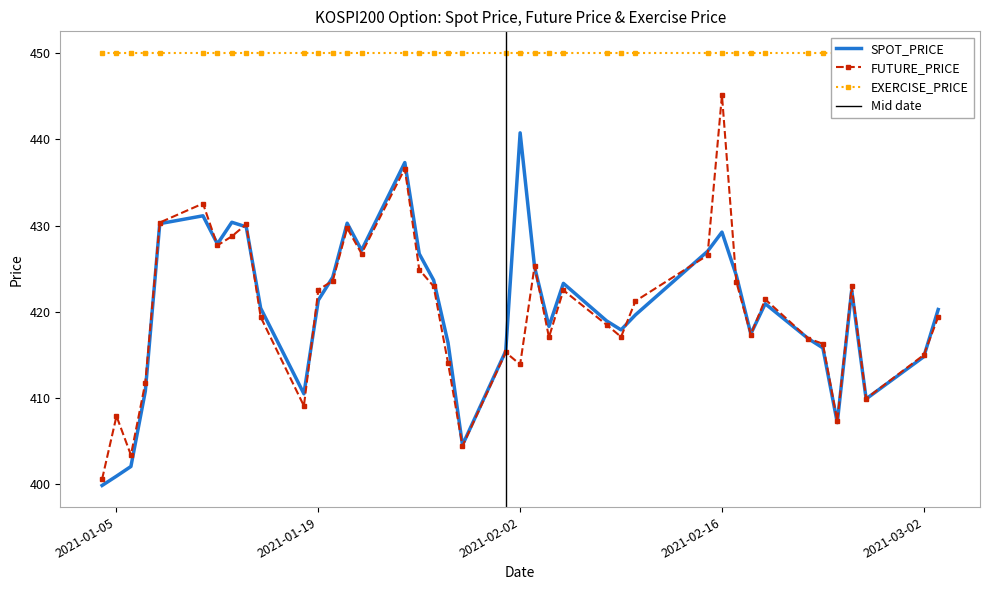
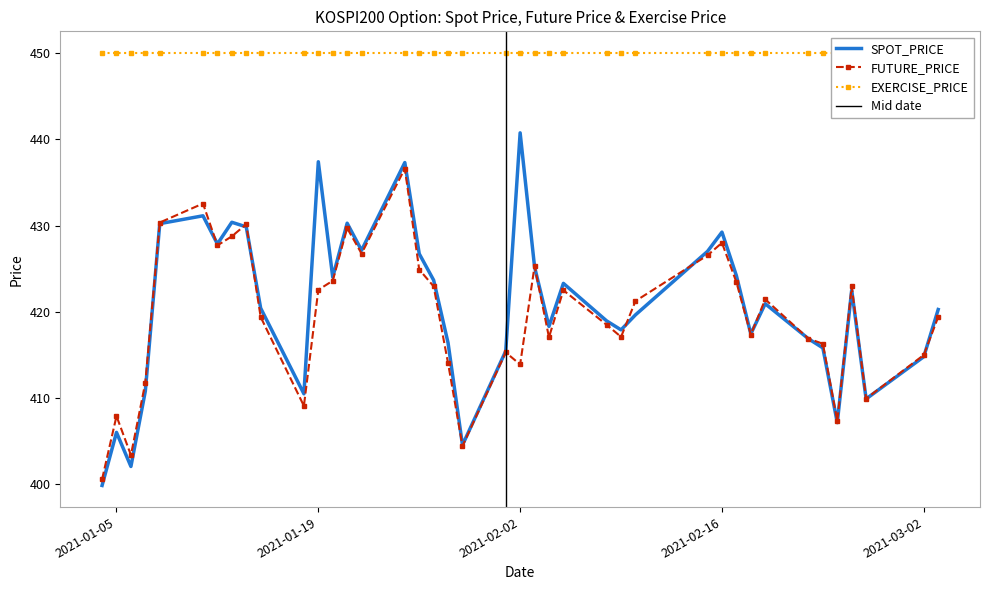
  {
    "SPOT_PRICE": {
-     "2021-01-05": 401,
-     "2021-01-19": 421,
+     "2021-01-05": 406,
+     "2021-01-19": 437,
      "2021-02-02": 441,
      "2021-02-16": 429
    },
    "FUTURE_PRICE": {
      "2021-01-05": 408,
      "2021-01-19": 423,
      "2021-02-02": 414,
-     "2021-02-16": 445
+     "2021-02-16": 428
    },
    "EXERCISE_PRICE": {
      "2021-01-05": 450,
      "2021-01-19": 450,
      "2021-02-02": 450,
      "2021-02-16": 450
    }
  }
